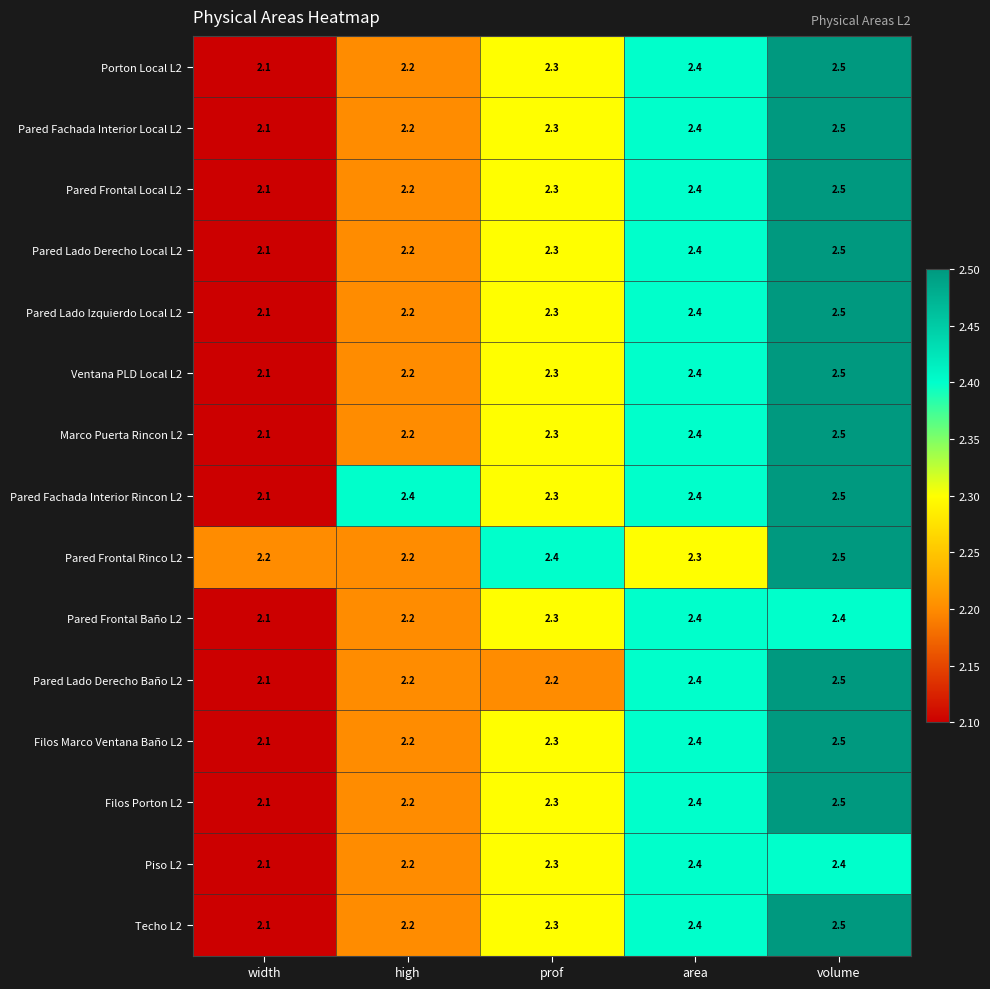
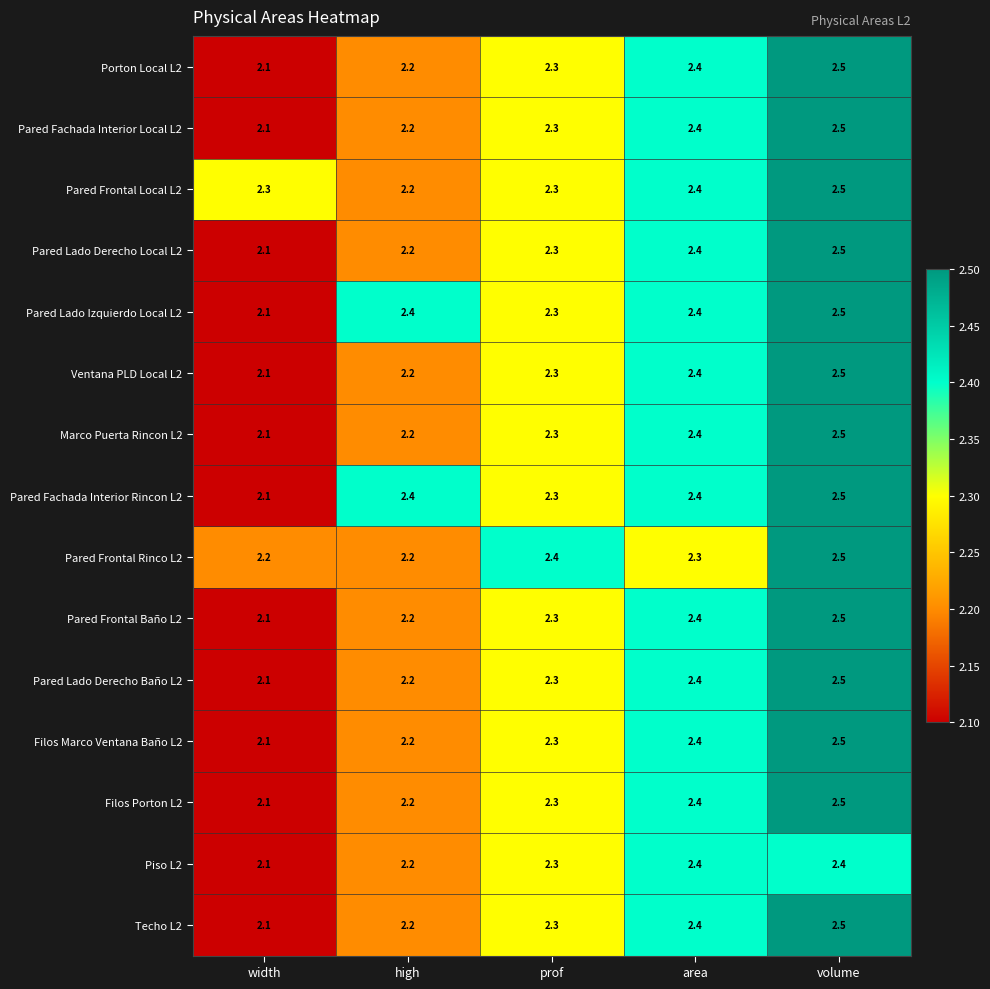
  {
    "Porton Local L2": {
      "width": 2.1,
      "high": 2.2,
      "prof": 2.3,
      "area": 2.4,
      "volume": 2.5
    },
    "Pared Fachada Interior Local L2": {
      "width": 2.1,
      "high": 2.2,
      "prof": 2.3,
      "area": 2.4,
      "volume": 2.5
    },
    "Pared Frontal Local L2": {
-     "width": 2.1,
+     "width": 2.3,
      "high": 2.2,
      "prof": 2.3,
      "area": 2.4,
      "volume": 2.5
    },
    "Pared Lado Derecho Local L2": {
      "width": 2.1,
      "high": 2.2,
      "prof": 2.3,
      "area": 2.4,
      "volume": 2.5
    },
    "Pared Lado Izquierdo Local L2": {
      "width": 2.1,
-     "high": 2.2,
+     "high": 2.4,
      "prof": 2.3,
      "area": 2.4,
      "volume": 2.5
    },
    "Ventana PLD Local L2": {
      "width": 2.1,
      "high": 2.2,
      "prof": 2.3,
      "area": 2.4,
      "volume": 2.5
    },
    "Marco Puerta Rincon L2": {
      "width": 2.1,
      "high": 2.2,
      "prof": 2.3,
      "area": 2.4,
      "volume": 2.5
    },
    "Pared Fachada Interior Rincon L2": {
      "width": 2.1,
      "high": 2.4,
      "prof": 2.3,
      "area": 2.4,
      "volume": 2.5
    },
    "Pared Frontal Rinco L2": {
      "width": 2.2,
      "high": 2.2,
      "prof": 2.4,
      "area": 2.3,
      "volume": 2.5
    },
    "Pared Frontal Baño L2": {
      "width": 2.1,
      "high": 2.2,
      "prof": 2.3,
      "area": 2.4,
-     "volume": 2.4
+     "volume": 2.5
    },
    "Pared Lado Derecho Baño L2": {
      "width": 2.1,
      "high": 2.2,
-     "prof": 2.2,
+     "prof": 2.3,
      "area": 2.4,
      "volume": 2.5
    },
    "Filos Marco Ventana Baño L2": {
      "width": 2.1,
      "high": 2.2,
      "prof": 2.3,
      "area": 2.4,
      "volume": 2.5
    },
    "Filos Porton L2": {
      "width": 2.1,
      "high": 2.2,
      "prof": 2.3,
      "area": 2.4,
      "volume": 2.5
    },
    "Piso L2": {
      "width": 2.1,
      "high": 2.2,
      "prof": 2.3,
      "area": 2.4,
      "volume": 2.4
    },
    "Techo L2": {
      "width": 2.1,
      "high": 2.2,
      "prof": 2.3,
      "area": 2.4,
      "volume": 2.5
    }
  }
